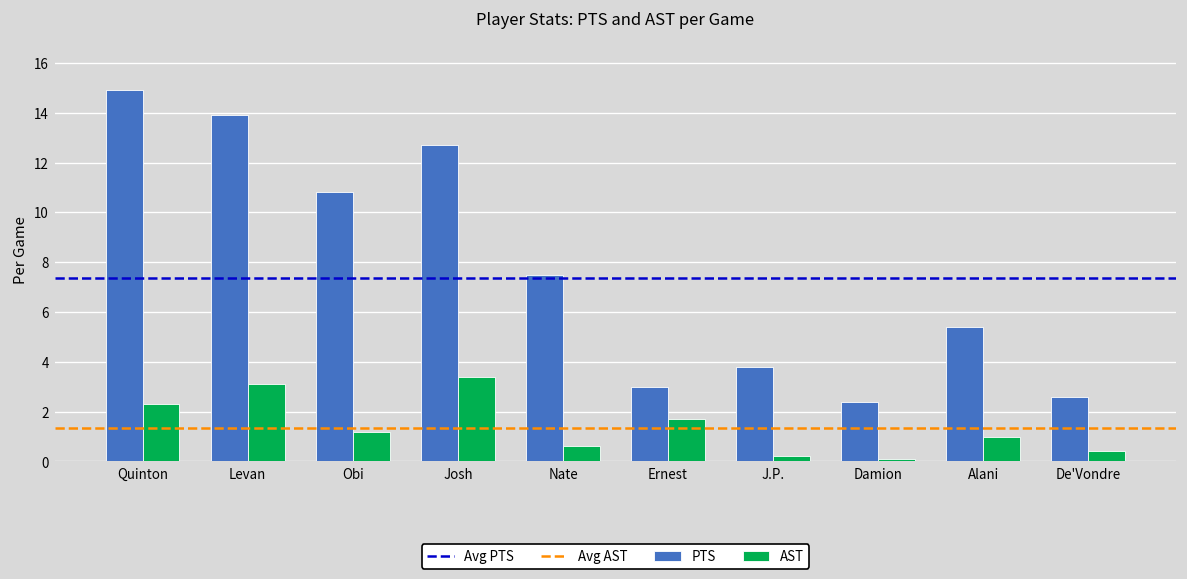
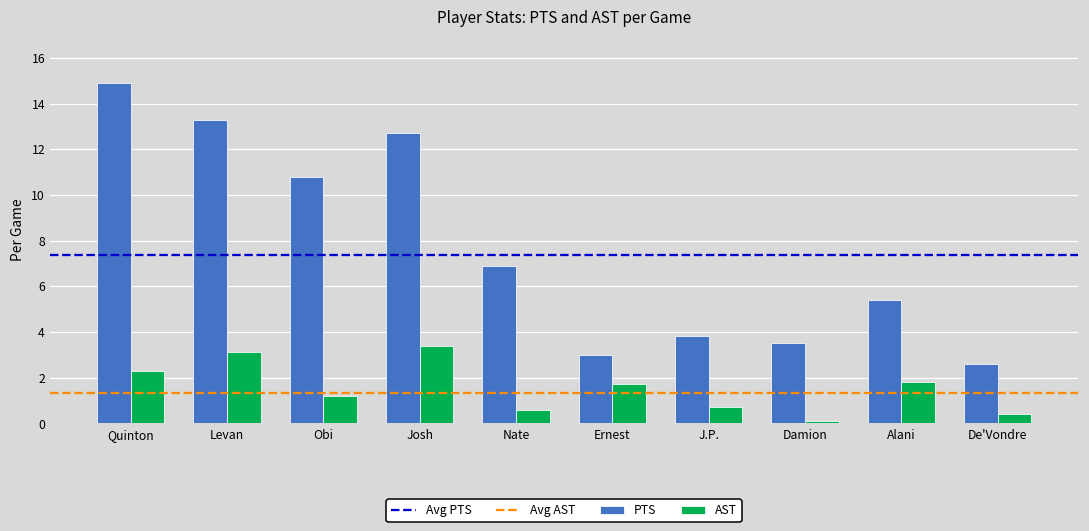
  {
    "PTS": {
      "Quinton": 14.9,
-     "Levan": 13.9,
+     "Levan": 13.3,
      "Obi": 10.8,
      "Josh": 12.7,
-     "Nate": 7.5,
+     "Nate": 6.9,
      "Ernest": 3.0,
      "J.P.": 3.8,
-     "Damion": 2.4,
+     "Damion": 3.5,
      "Alani": 5.4,
      "De'Vondre": 2.6
    },
    "AST": {
      "Quinton": 2.3,
      "Levan": 3.1,
      "Obi": 1.2,
      "Josh": 3.4,
      "Nate": 0.6,
      "Ernest": 1.7,
-     "J.P.": 0.2,
-     "Alani": 1.0,
+     "J.P.": 0.7,
+     "Alani": 1.8,
      "De'Vondre": 0.4
    }
  }
